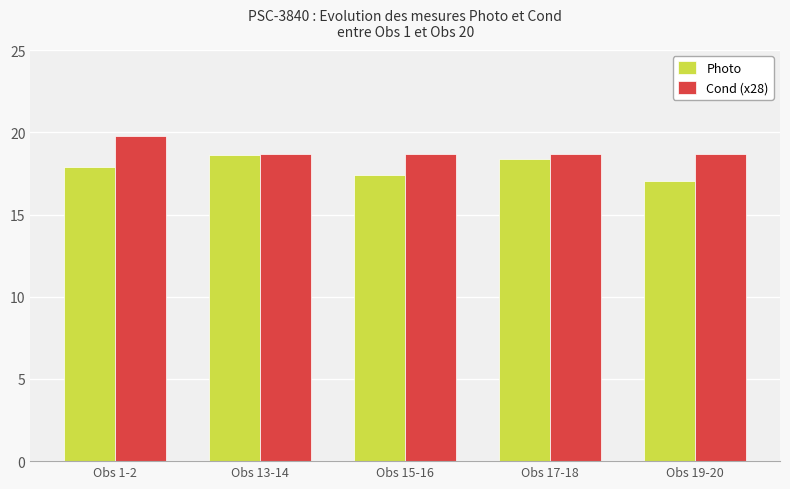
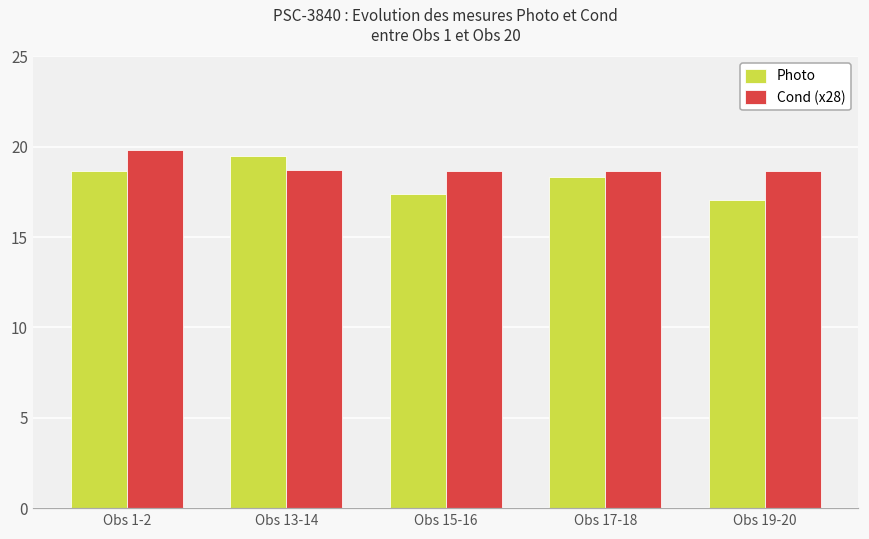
  {
    "Photo": {
-     "Obs 1-2": 17.9,
-     "Obs 13-14": 18.6,
+     "Obs 1-2": 18.6,
+     "Obs 13-14": 19.5,
      "Obs 15-16": 17.4,
      "Obs 17-18": 18.3,
      "Obs 19-20": 17.0
    },
    "Cond (x28)": {
      "Obs 1-2": 19.8,
      "Obs 13-14": 18.7,
      "Obs 15-16": 18.7,
      "Obs 17-18": 18.7,
      "Obs 19-20": 18.7
    }
  }
